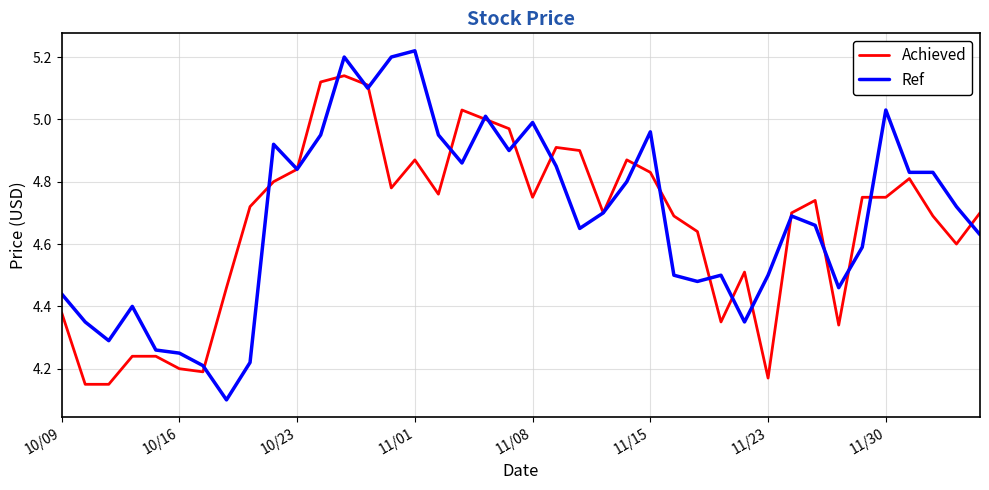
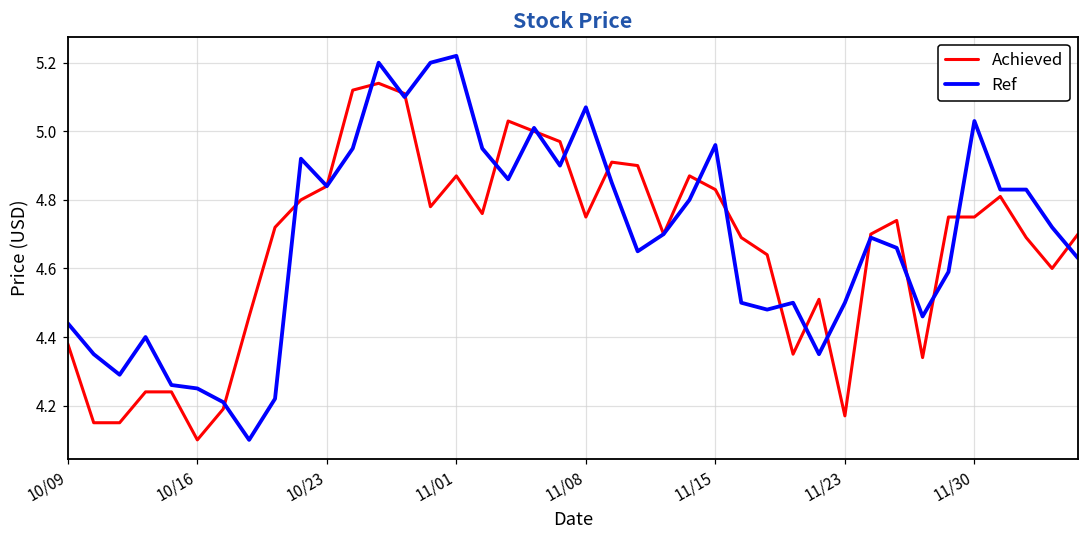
  {
    "Achieved": {
      "10/09": 4.38,
-     "10/16": 4.2,
+     "10/16": 4.1,
      "11/01": 4.87,
      "11/08": 4.75,
      "11/15": 4.83,
      "11/23": 4.17,
      "11/30": 4.75
    },
    "Ref": {
      "10/09": 4.44,
      "10/16": 4.25,
      "11/01": 5.22,
-     "11/08": 4.99,
+     "11/08": 5.07,
      "11/15": 4.96,
      "11/23": 4.50,
      "11/30": 5.03
    }
  }
